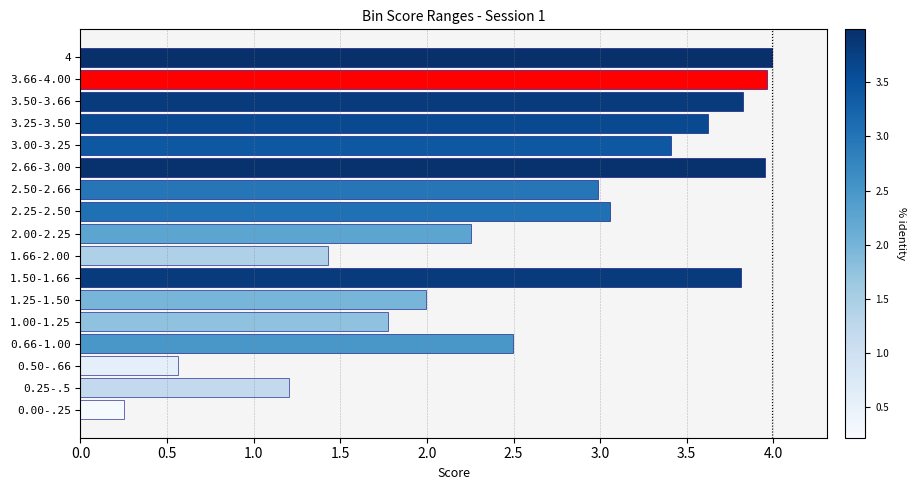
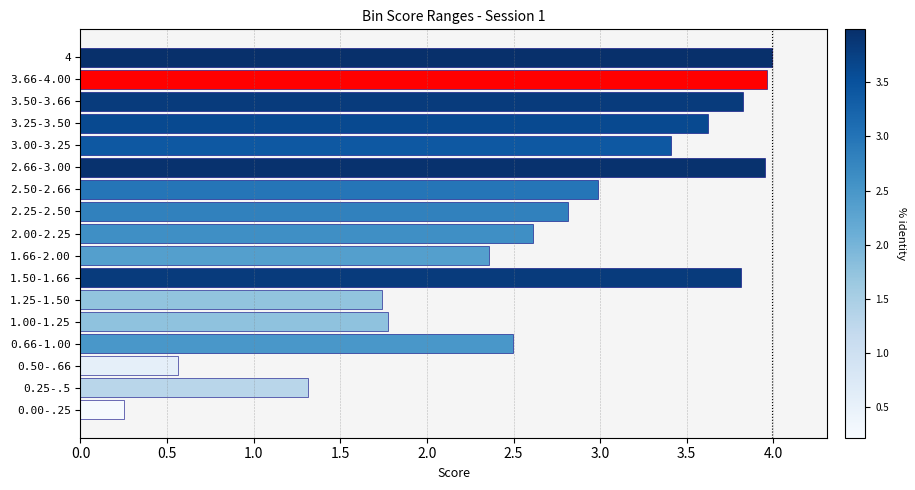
  {
    "4": 3.99,
    "3.66-4.00": 3.96,
    "3.50-3.66": 3.82,
    "3.25-3.50": 3.62,
    "3.00-3.25": 3.41,
    "2.66-3.00": 3.95,
    "2.50-2.66": 2.99,
-   "2.25-2.50": 3.06,
-   "2.00-2.25": 2.25,
-   "1.66-2.00": 1.43,
+   "2.25-2.50": 2.82,
+   "2.00-2.25": 2.61,
+   "1.66-2.00": 2.36,
    "1.50-1.66": 3.81,
-   "1.25-1.50": 1.99,
+   "1.25-1.50": 1.74,
    "1.00-1.25": 1.77,
    "0.66-1.00": 2.49,
    "0.50-.66": 0.56,
-   "0.25-.5": 1.20,
+   "0.25-.5": 1.31,
    "0.00-.25": 0.25
  }
